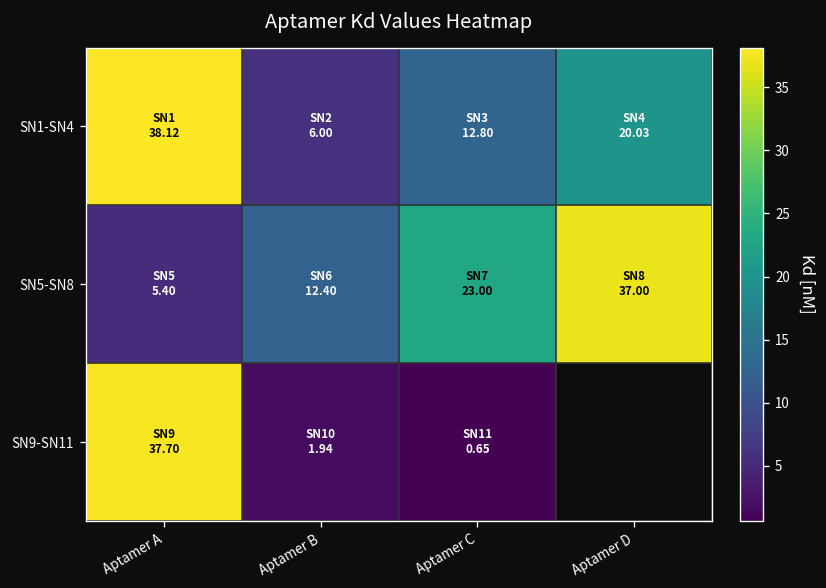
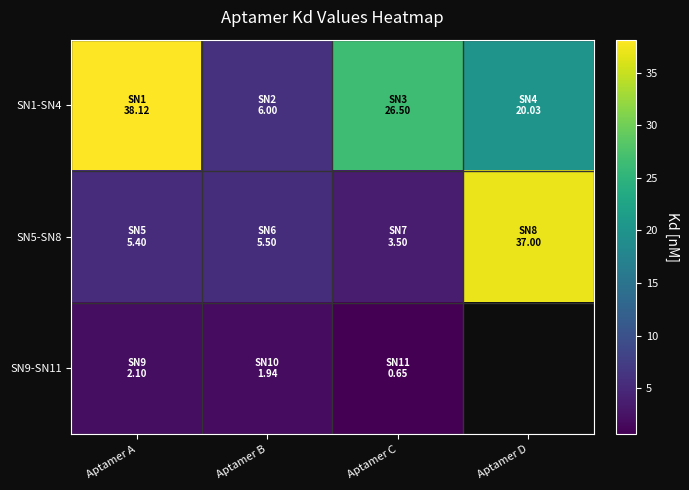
  {
    "SN1-SN4": {
      "Aptamer A": 38.12,
      "Aptamer B": 6.00,
-     "Aptamer C": 12.80,
+     "Aptamer C": 26.50,
      "Aptamer D": 20.03
    },
    "SN5-SN8": {
      "Aptamer A": 5.40,
-     "Aptamer B": 12.40,
-     "Aptamer C": 23.00,
+     "Aptamer B": 5.50,
+     "Aptamer C": 3.50,
      "Aptamer D": 37.00
    },
    "SN9-SN11": {
-     "Aptamer A": 37.70,
+     "Aptamer A": 2.10,
      "Aptamer B": 1.94,
      "Aptamer C": 0.65
    }
  }
